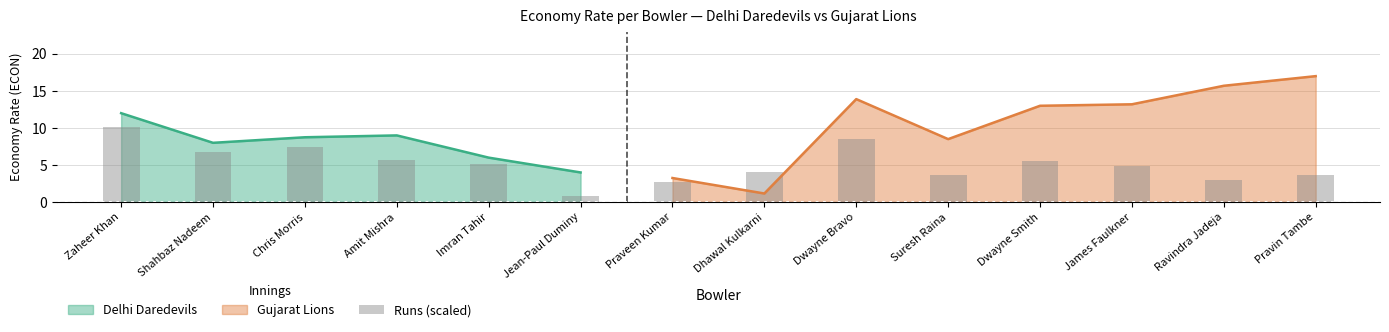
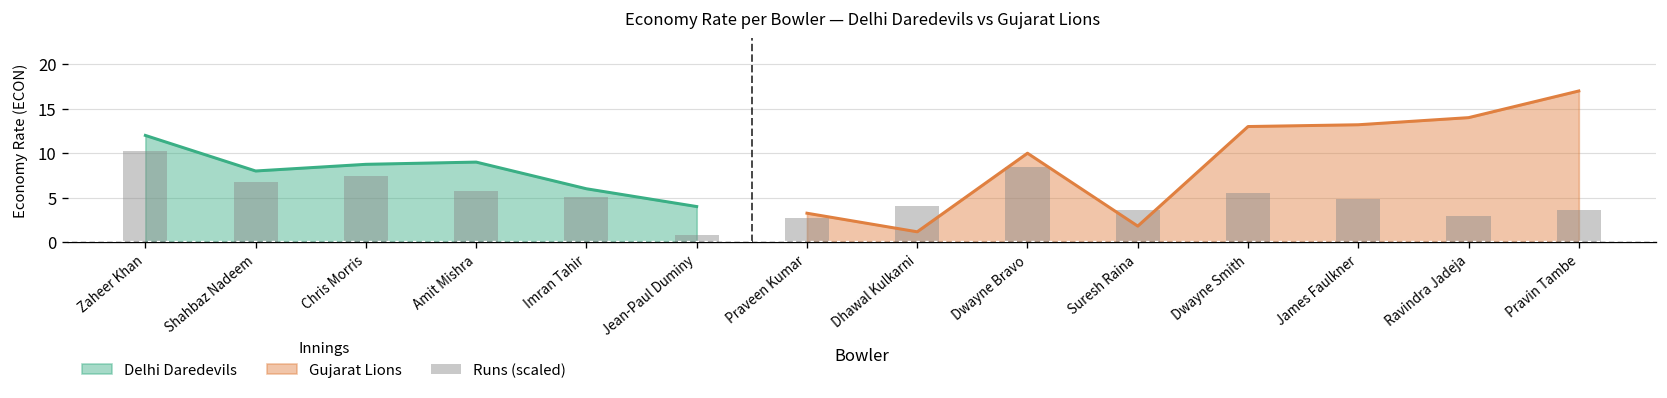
  {
    "Gujarat Lions": {
      "Praveen Kumar": 3,
      "Dhawal Kulkarni": 1,
-     "Dwayne Bravo": 14,
-     "Suresh Raina": 9,
+     "Dwayne Bravo": 10,
+     "Suresh Raina": 2,
      "Dwayne Smith": 13,
      "James Faulkner": 13,
-     "Ravindra Jadeja": 16,
+     "Ravindra Jadeja": 14,
      "Pravin Tambe": 17
    }
  }
